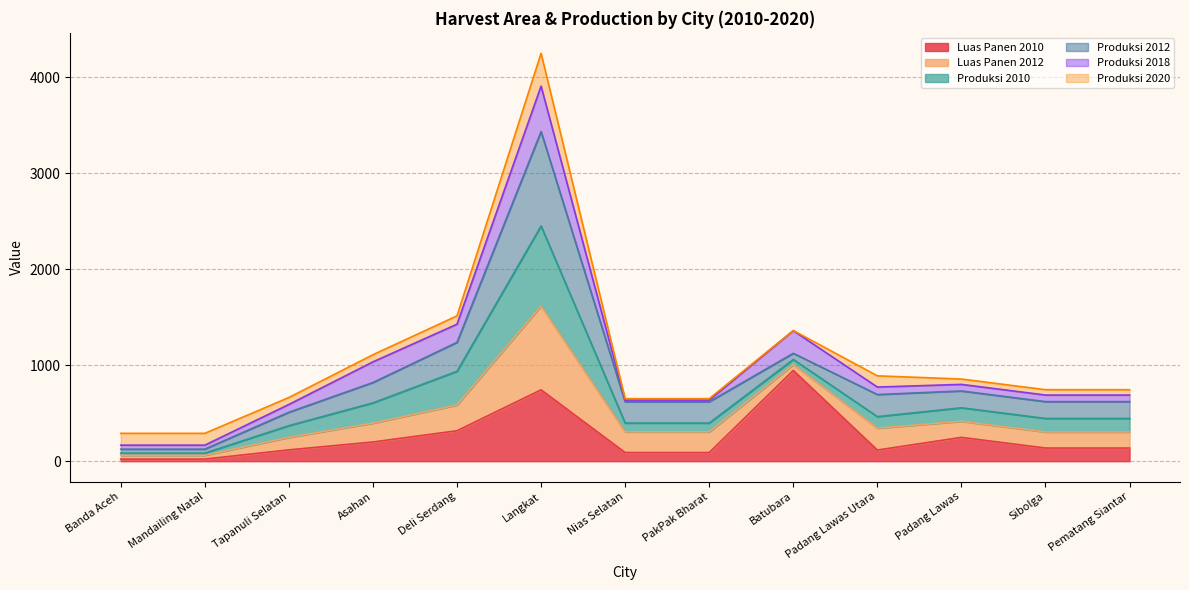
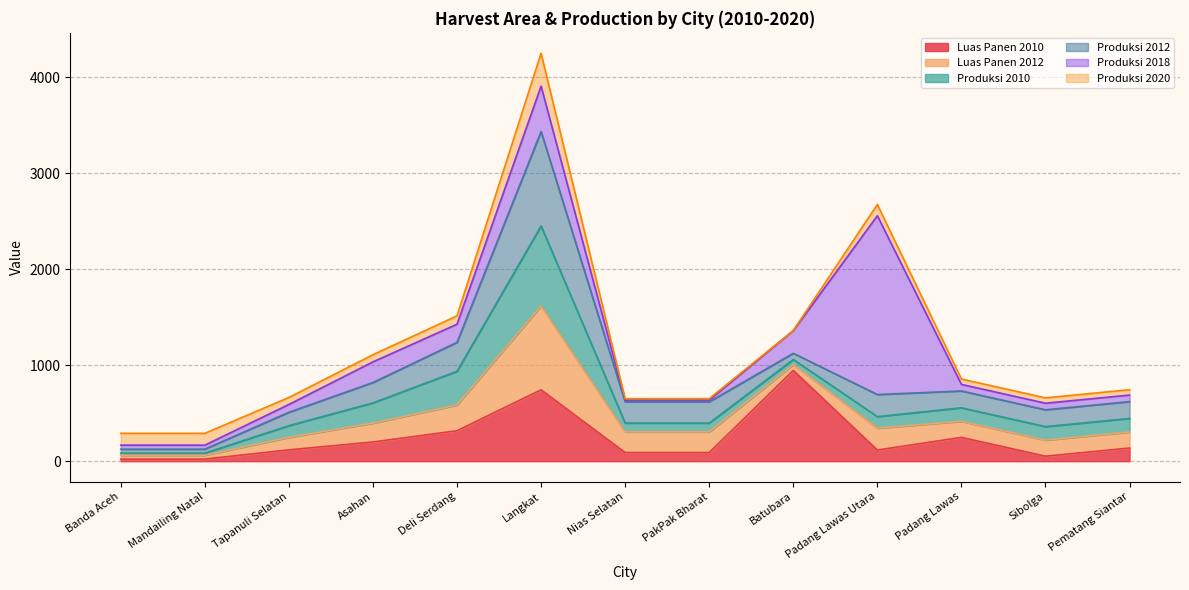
  {
    "Luas Panen 2010": {
      "Banda Aceh": 0,
      "Mandailing Natal": 0,
      "Tapanuli Selatan": 100,
      "Asahan": 200,
      "Deli Serdang": 300,
      "Langkat": 700,
      "Nias Selatan": 100,
      "PakPak Bharat": 100,
      "Batubara": 900,
      "Padang Lawas Utara": 100,
      "Padang Lawas": 200,
-     "Sibolga": 140,
+     "Sibolga": 50,
      "Pematang Siantar": 100
    },
    "Produksi 2018": {
      "Banda Aceh": 0,
      "Mandailing Natal": 0,
      "Tapanuli Selatan": 100,
      "Asahan": 200,
      "Deli Serdang": 200,
      "Langkat": 500,
-     "Padang Lawas Utara": 100,
+     "Padang Lawas Utara": 1900,
      "Padang Lawas": 100,
      "Sibolga": 100,
      "Pematang Siantar": 100
    }
  }
